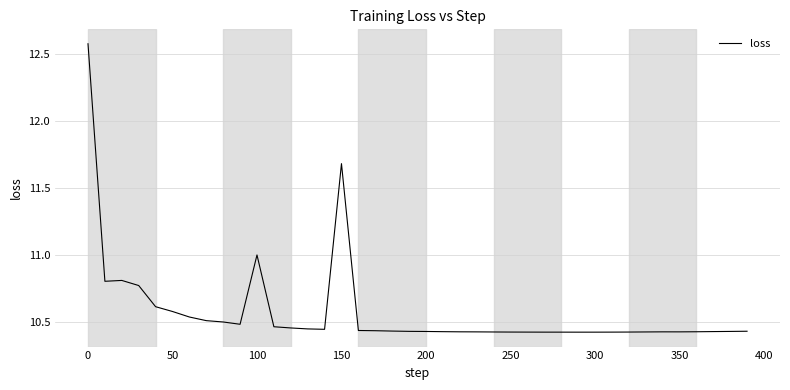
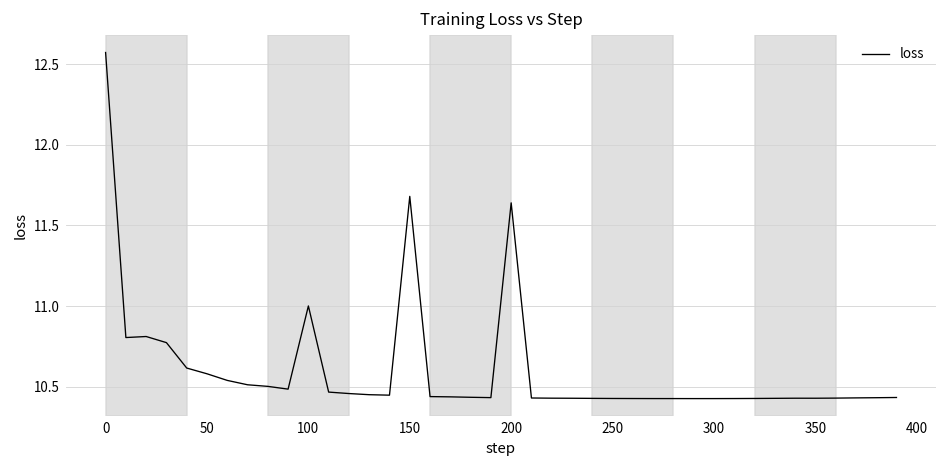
  {
    "0": 12.57,
    "50": 10.58,
    "100": 11.00,
    "150": 11.68,
-   "200": 10.43,
+   "200": 11.64,
    "250": 10.43,
    "300": 10.43,
    "350": 10.43
  }
